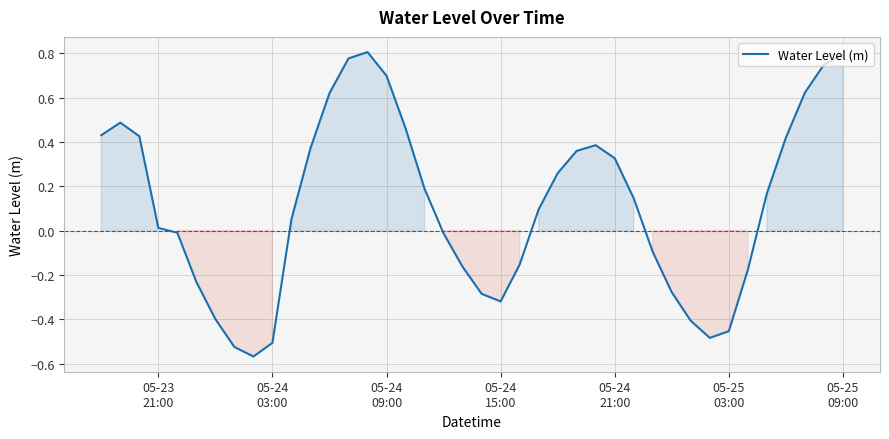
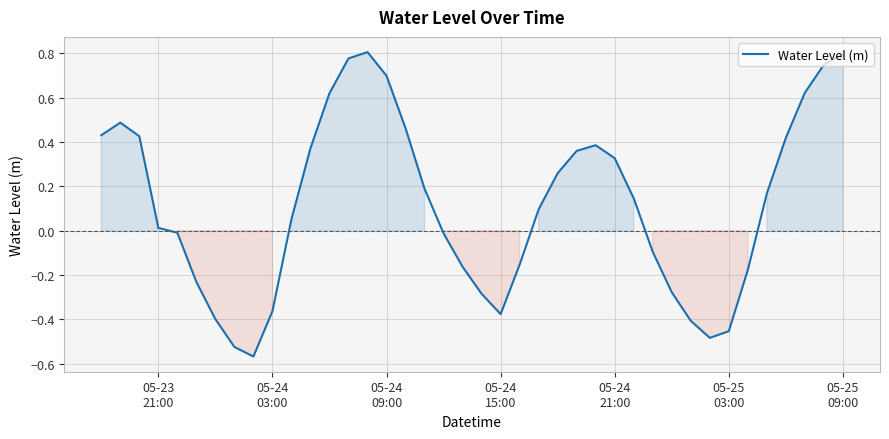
  {
    "05-23 21:00": 0.01,
-   "05-24 03:00": -0.51,
+   "05-24 03:00": -0.36,
    "05-24 09:00": 0.70,
-   "05-24 15:00": -0.32,
+   "05-24 15:00": -0.38,
    "05-24 21:00": 0.33,
    "05-25 03:00": -0.45
  }
